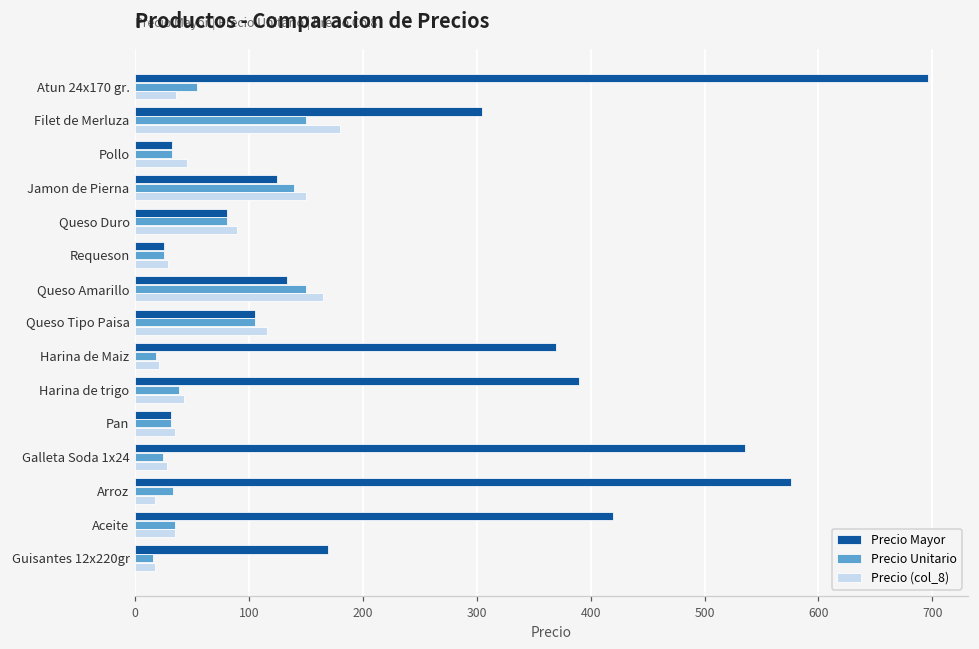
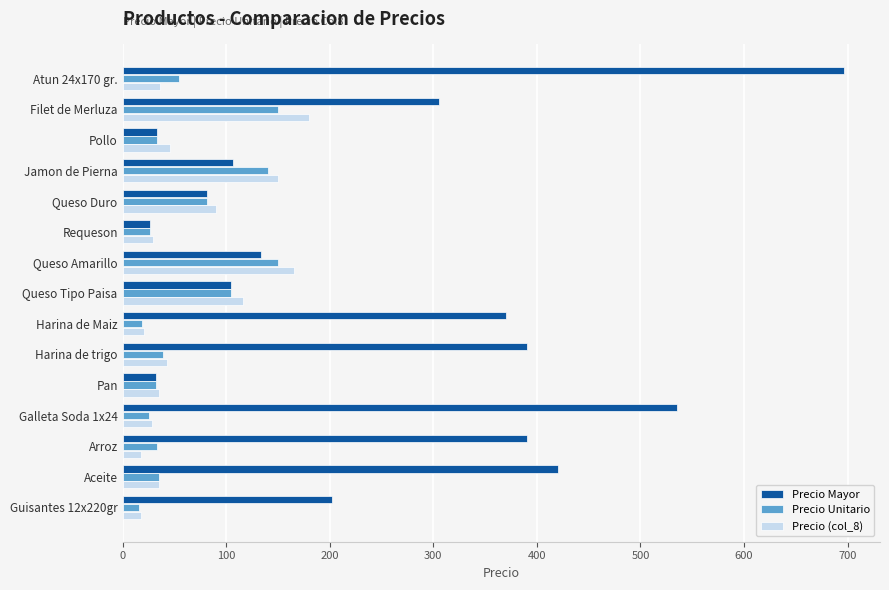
  {
    "Precio Mayor": {
      "Atun 24x170 gr.": 696,
      "Filet de Merluza": 305,
      "Pollo": 33,
-     "Jamon de Pierna": 125,
+     "Jamon de Pierna": 107,
      "Queso Duro": 81,
      "Requeson": 26,
      "Queso Amarillo": 134,
      "Queso Tipo Paisa": 105,
      "Harina de Maiz": 370,
      "Harina de trigo": 390,
      "Pan": 32,
      "Galleta Soda 1x24": 536,
-     "Arroz": 576,
+     "Arroz": 390,
      "Aceite": 420,
-     "Guisantes 12x220gr": 170
+     "Guisantes 12x220gr": 202
    },
    "Precio Unitario": {
      "Atun 24x170 gr.": 55,
      "Filet de Merluza": 150,
      "Pollo": 33,
      "Jamon de Pierna": 140,
      "Queso Duro": 81,
      "Requeson": 26,
      "Queso Amarillo": 150,
      "Queso Tipo Paisa": 105,
      "Harina de Maiz": 19,
      "Harina de trigo": 39,
      "Pan": 32,
      "Galleta Soda 1x24": 25,
      "Arroz": 33,
      "Aceite": 35,
      "Guisantes 12x220gr": 16
    },
    "Precio (col_8)": {
      "Atun 24x170 gr.": 36,
      "Filet de Merluza": 180,
      "Pollo": 46,
      "Jamon de Pierna": 150,
      "Queso Duro": 90,
      "Requeson": 29,
      "Queso Amarillo": 165,
      "Queso Tipo Paisa": 116,
      "Harina de Maiz": 21,
      "Harina de trigo": 43,
      "Pan": 35,
      "Galleta Soda 1x24": 28,
      "Arroz": 18,
      "Aceite": 35,
      "Guisantes 12x220gr": 18
    }
  }
